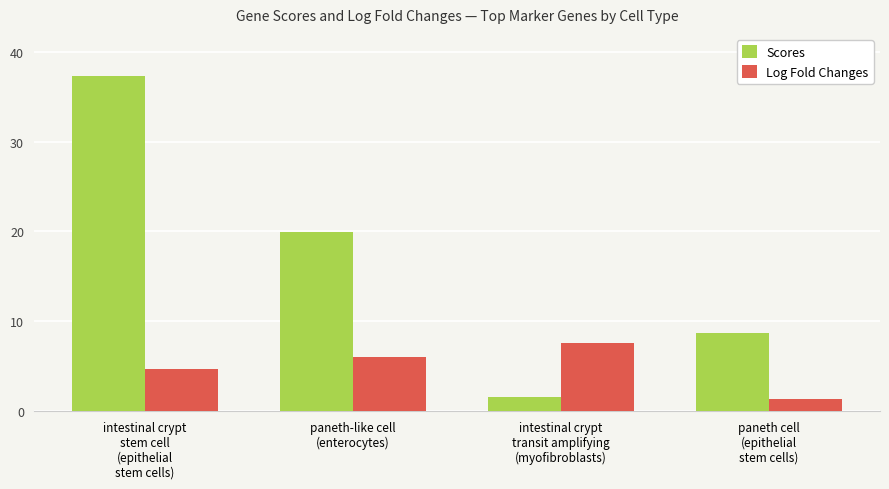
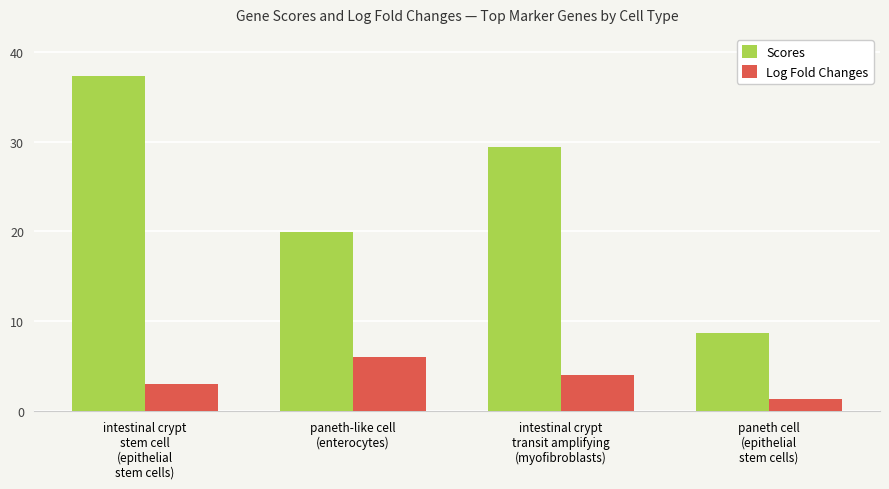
  {
    "Scores": {
      "intestinal crypt stem cell (epithelial stem cells)": 37,
      "paneth-like cell (enterocytes)": 20,
-     "intestinal crypt transit amplifying (myofibroblasts)": 2,
+     "intestinal crypt transit amplifying (myofibroblasts)": 29,
      "paneth cell (epithelial stem cells)": 9
    },
    "Log Fold Changes": {
-     "intestinal crypt stem cell (epithelial stem cells)": 5,
+     "intestinal crypt stem cell (epithelial stem cells)": 3,
      "paneth-like cell (enterocytes)": 6,
-     "intestinal crypt transit amplifying (myofibroblasts)": 8,
+     "intestinal crypt transit amplifying (myofibroblasts)": 4,
      "paneth cell (epithelial stem cells)": 1
    }
  }
